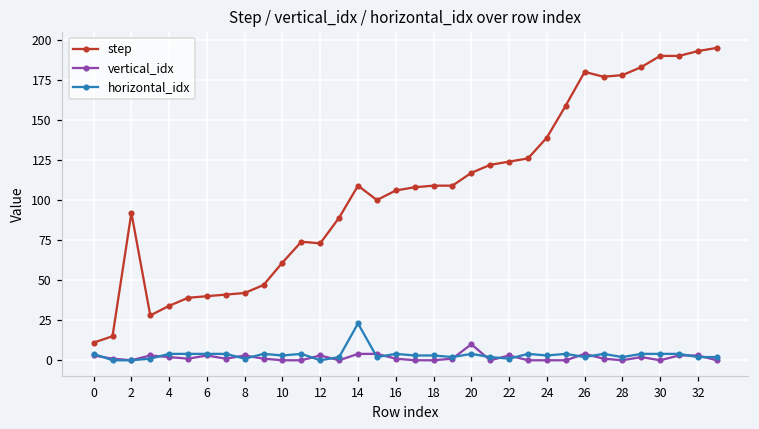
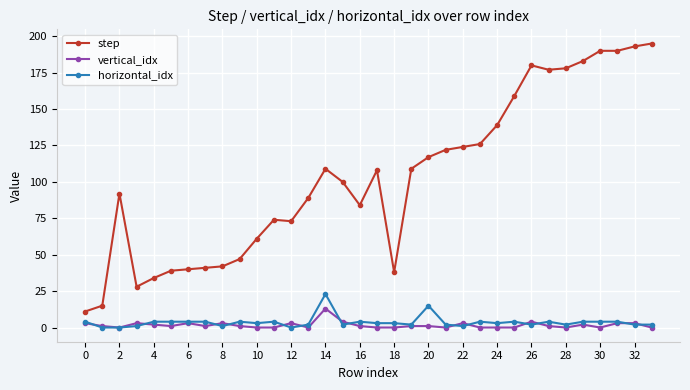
  {
    "step": {
      "0": 11,
      "2": 92,
      "4": 34,
      "6": 40,
      "8": 42,
      "10": 61,
      "12": 73,
      "14": 109,
-     "16": 106,
-     "18": 109,
+     "16": 84,
+     "18": 38,
      "20": 117,
      "22": 124,
      "24": 139,
      "26": 180,
      "28": 178,
      "30": 190,
      "32": 193
    },
    "vertical_idx": {
      "4": 2,
      "8": 3,
      "10": 0,
      "12": 3,
-     "14": 4,
+     "14": 13,
      "16": 1,
      "18": 0,
-     "20": 10,
+     "20": 1,
      "22": 3,
      "24": 0,
      "26": 4,
      "28": 0,
      "30": 0
    },
    "horizontal_idx": {
      "4": 4,
      "8": 1,
      "10": 3,
      "12": 0,
      "14": 23,
      "16": 4,
      "18": 3,
-     "20": 4,
+     "20": 15,
      "22": 1,
      "24": 3,
      "26": 2,
      "28": 2,
      "30": 4
    }
  }
